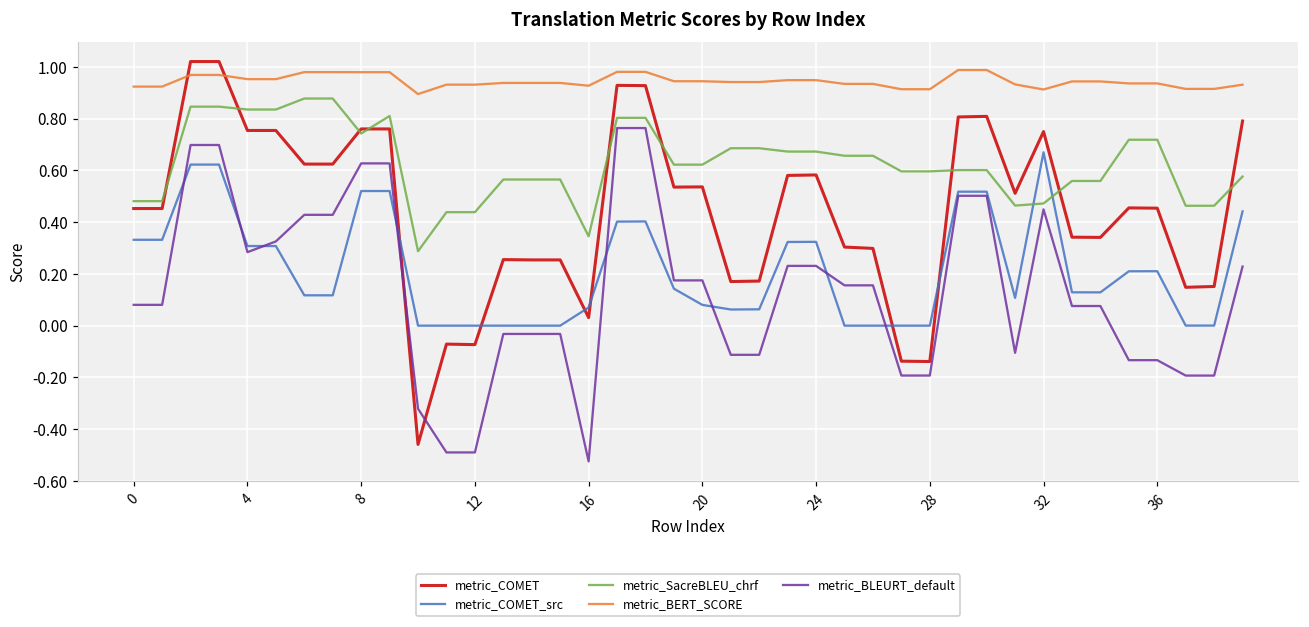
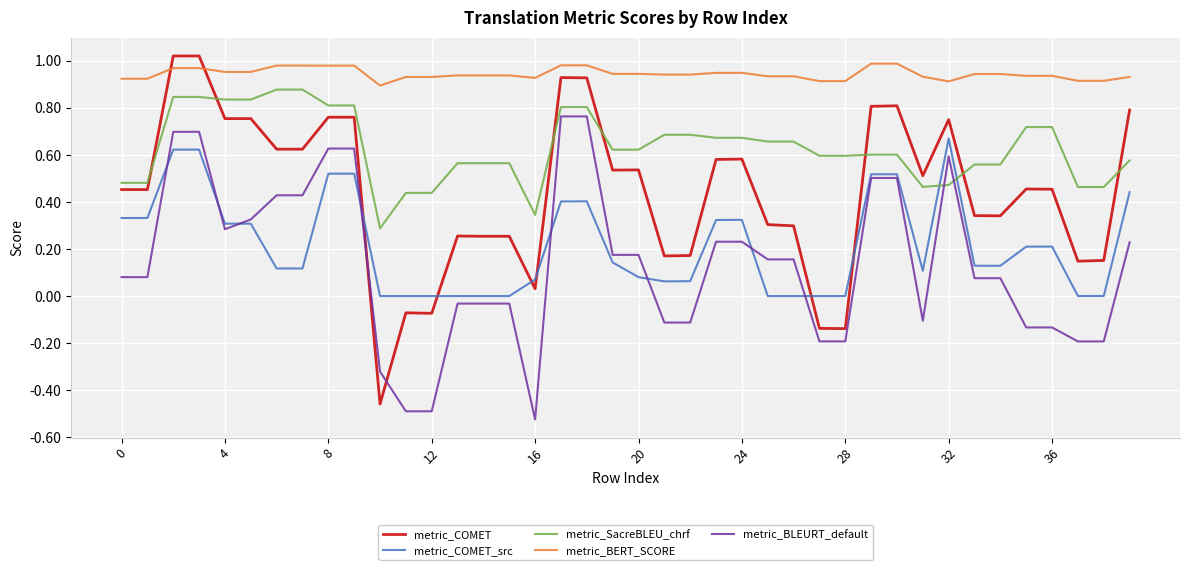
  {
    "metric_COMET": {
      "0": 0.45,
      "4": 0.75,
      "8": 0.76,
      "12": -0.07,
      "16": 0.03,
      "20": 0.54,
      "24": 0.58,
      "28": -0.14,
      "32": 0.75,
      "36": 0.45
    },
    "metric_COMET_src": {
      "0": 0.33,
      "4": 0.31,
      "8": 0.52,
      "12": 0.00,
      "16": 0.07,
      "20": 0.08,
      "24": 0.32,
      "28": 0.00,
      "32": 0.67,
      "36": 0.21
    },
    "metric_SacreBLEU_chrf": {
      "0": 0.48,
      "4": 0.84,
-     "8": 0.74,
+     "8": 0.81,
      "12": 0.44,
      "16": 0.35,
      "20": 0.62,
      "24": 0.67,
      "28": 0.60,
      "32": 0.47,
      "36": 0.72
    },
    "metric_BERT_SCORE": {
      "0": 0.92,
      "4": 0.95,
      "8": 0.98,
      "12": 0.93,
      "16": 0.93,
      "20": 0.94,
      "24": 0.95,
      "28": 0.91,
      "32": 0.91,
      "36": 0.94
    },
    "metric_BLEURT_default": {
      "0": 0.08,
      "4": 0.28,
      "8": 0.63,
      "12": -0.49,
      "16": -0.52,
      "20": 0.18,
      "24": 0.23,
      "28": -0.19,
-     "32": 0.45,
+     "32": 0.59,
      "36": -0.13
    }
  }
